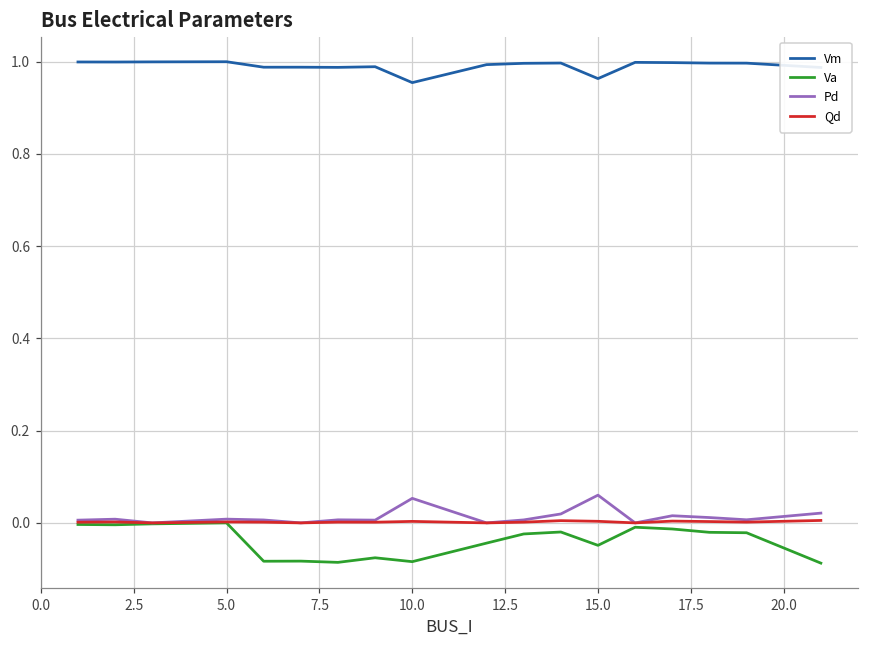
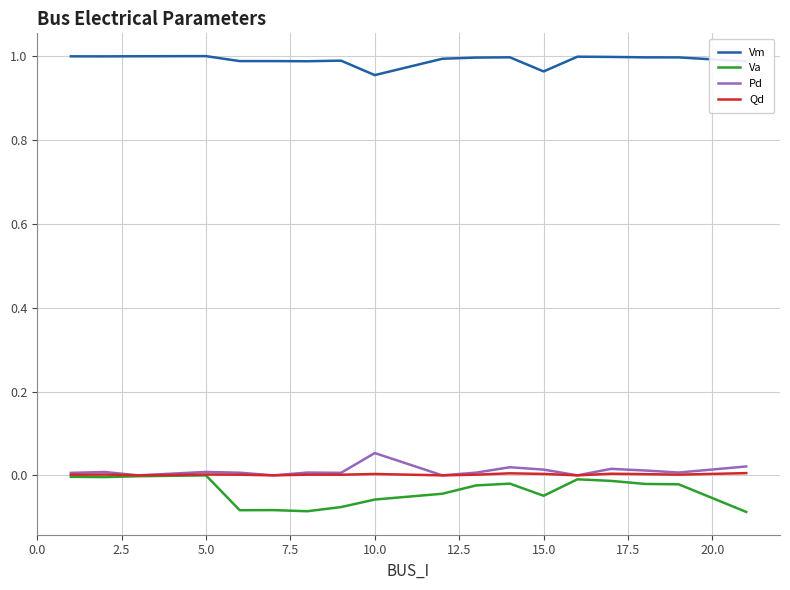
  {
    "Vm": {
      "5.0": 1.00,
      "10.0": 0.95,
      "15.0": 0.96
    },
    "Va": {
-     "10.0": -0.08,
+     "10.0": -0.06,
      "15.0": -0.05
    },
    "Pd": {
      "5.0": 0.01,
      "10.0": 0.05,
-     "15.0": 0.06
+     "15.0": 0.01
    },
    "Qd": {
      "10.0": 0.00,
      "15.0": 0.00
    }
  }
